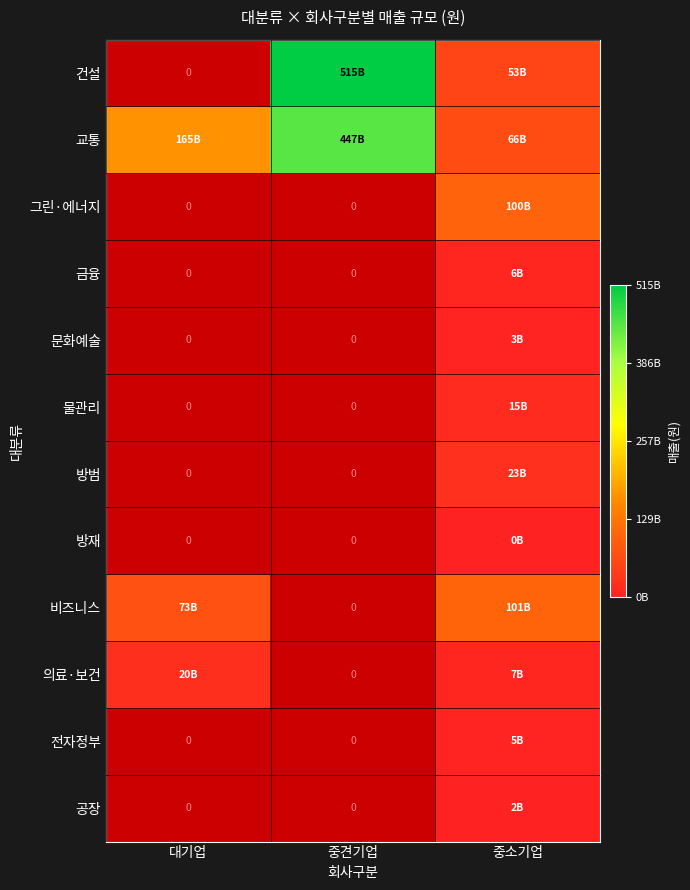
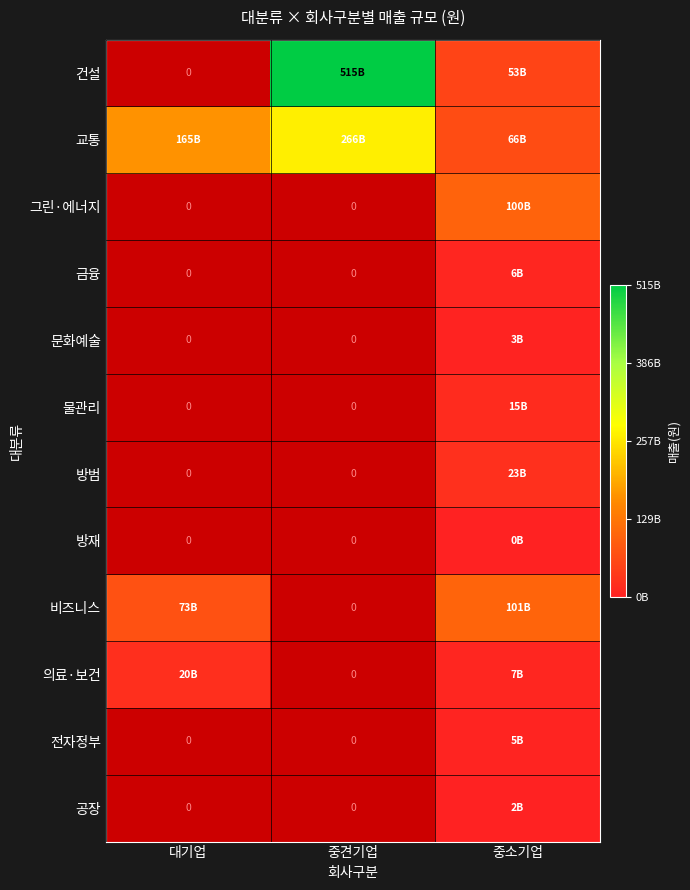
  {
    "건설": {
      "중견기업": "515B",
      "중소기업": "53B"
    },
    "교통": {
      "대기업": "165B",
-     "중견기업": "447B",
+     "중견기업": "266B",
      "중소기업": "66B"
    },
    "그린·에너지": {
      "중소기업": "100B"
    },
    "금융": {
      "중소기업": "6B"
    },
    "문화예술": {
      "중소기업": "3B"
    },
    "물관리": {
      "중소기업": "15B"
    },
    "방범": {
      "중소기업": "23B"
    },
    "방재": {
      "중소기업": "0B"
    },
    "비즈니스": {
      "대기업": "73B",
      "중소기업": "101B"
    },
    "의료·보건": {
      "대기업": "20B",
      "중소기업": "7B"
    },
    "전자정부": {
      "중소기업": "5B"
    },
    "공장": {
      "중소기업": "2B"
    }
  }
